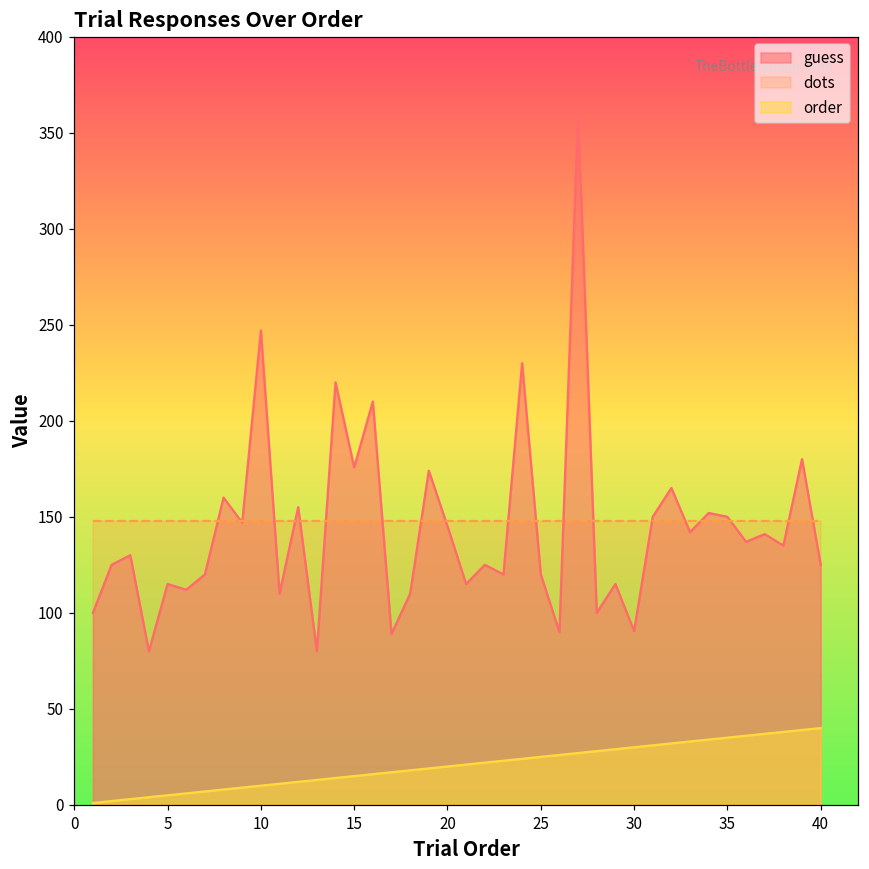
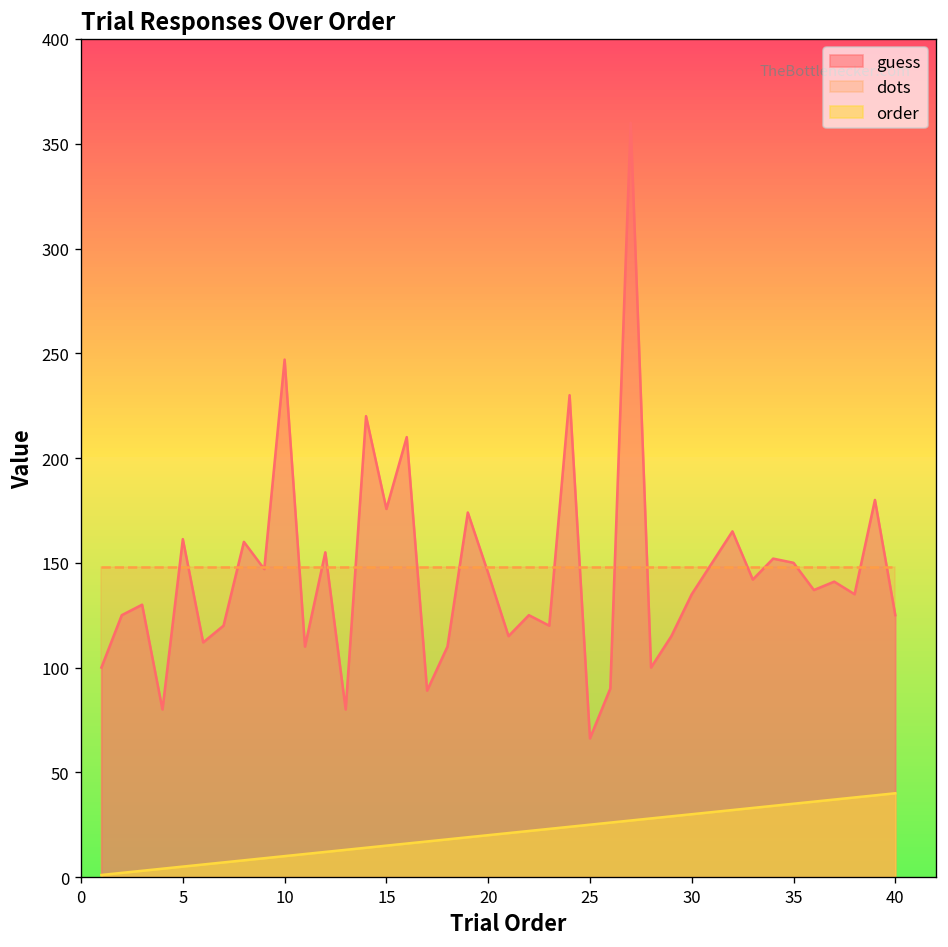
  {
    "guess": {
-     "5": 115,
+     "5": 161,
      "10": 247,
      "15": 176,
      "20": 145,
-     "25": 120,
-     "30": 91,
+     "25": 66,
+     "30": 135,
      "35": 150,
      "40": 125
    }
  }
